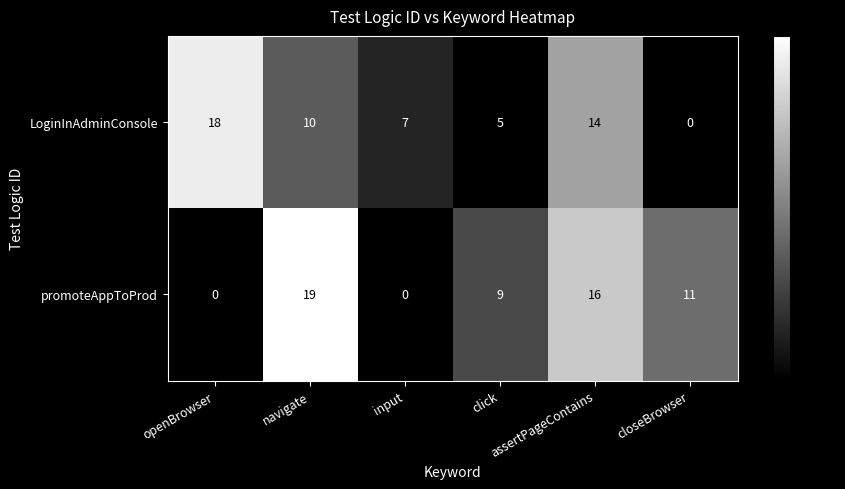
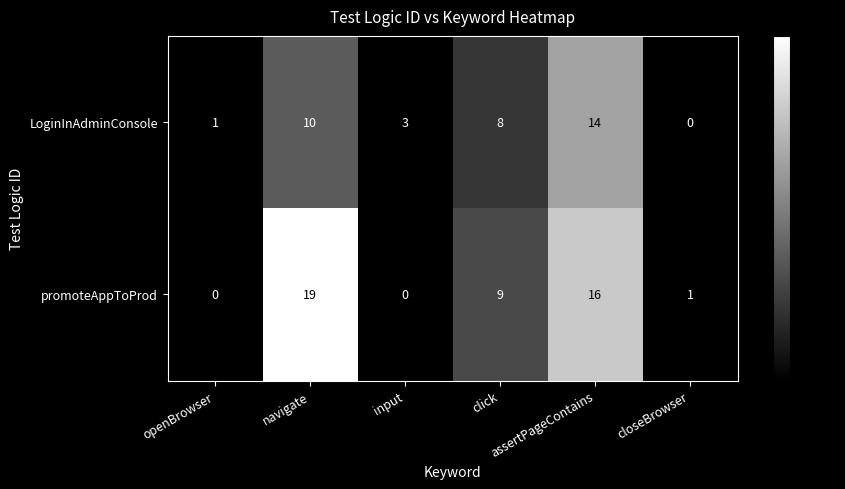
  {
    "LoginInAdminConsole": {
-     "openBrowser": 18,
+     "openBrowser": 1,
      "navigate": 10,
-     "input": 7,
-     "click": 5,
+     "input": 3,
+     "click": 8,
      "assertPageContains": 14,
      "closeBrowser": 0
    },
    "promoteAppToProd": {
      "openBrowser": 0,
      "navigate": 19,
      "input": 0,
      "click": 9,
      "assertPageContains": 16,
-     "closeBrowser": 11
+     "closeBrowser": 1
    }
  }
